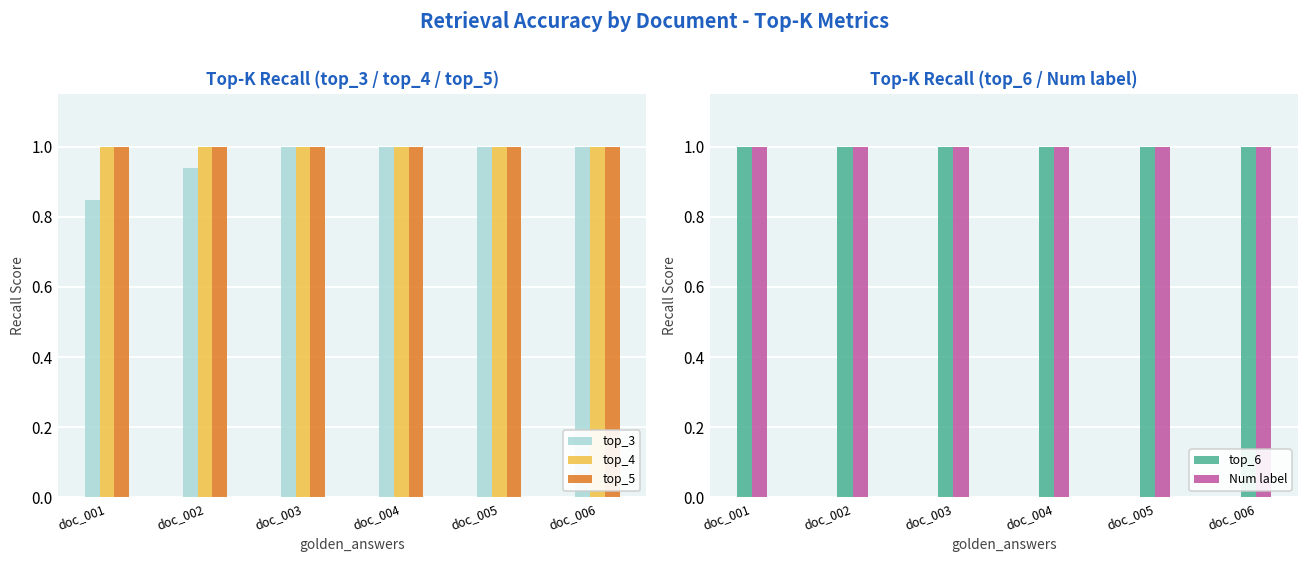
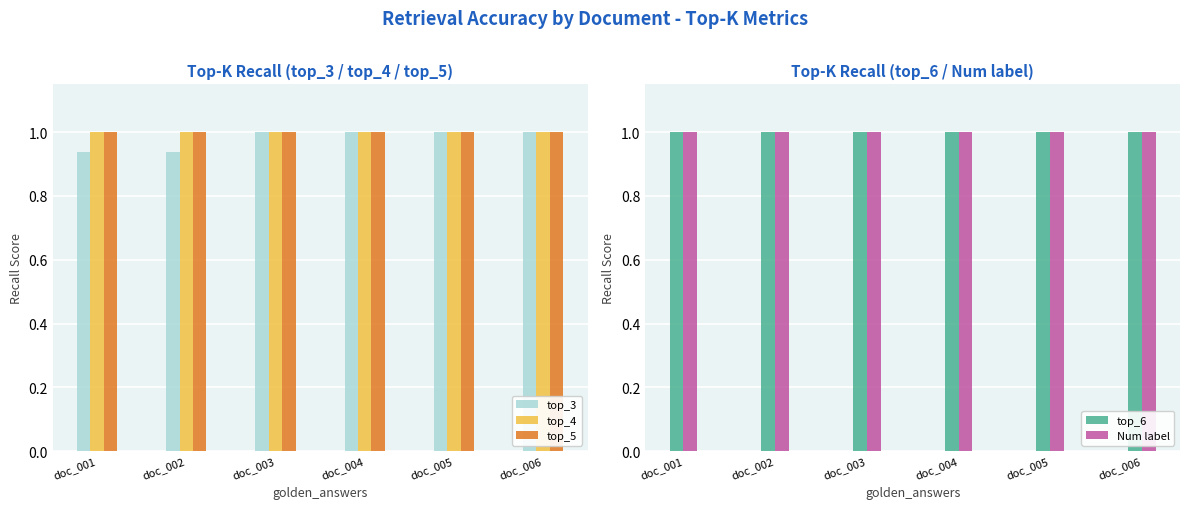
  {
    "Top-K Recall (top_3 / top_4 / top_5)": {
      "top_3": {
-       "doc_001": 0.85,
+       "doc_001": 0.94,
        "doc_002": 0.94,
        "doc_003": 1.00,
        "doc_004": 1.00,
        "doc_005": 1.00,
        "doc_006": 1.00
      },
      "top_4": {
        "doc_001": 1.00,
        "doc_002": 1.00,
        "doc_003": 1.00,
        "doc_004": 1.00,
        "doc_005": 1.00,
        "doc_006": 1.00
      },
      "top_5": {
        "doc_001": 1.00,
        "doc_002": 1.00,
        "doc_003": 1.00,
        "doc_004": 1.00,
        "doc_005": 1.00,
        "doc_006": 1.00
      }
    },
    "Top-K Recall (top_6 / Num label)": {
      "top_6": {
        "doc_001": 1.00,
        "doc_002": 1.00,
        "doc_003": 1.00,
        "doc_004": 1.00,
        "doc_005": 1.00,
        "doc_006": 1.00
      },
      "Num label": {
        "doc_001": 1.00,
        "doc_002": 1.00,
        "doc_003": 1.00,
        "doc_004": 1.00,
        "doc_005": 1.00,
        "doc_006": 1.00
      }
    }
  }
